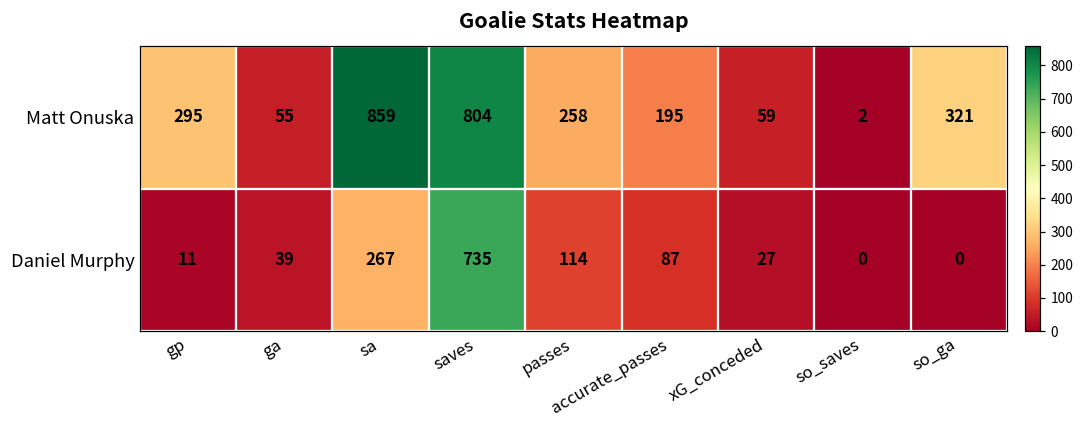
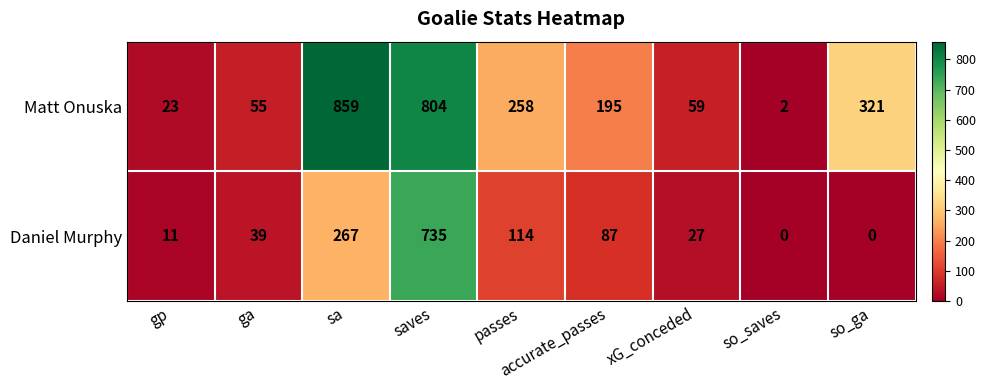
  {
    "Matt Onuska": {
-     "gp": 295,
+     "gp": 23,
      "ga": 55,
      "sa": 859,
      "saves": 804,
      "passes": 258,
      "accurate_passes": 195,
      "xG_conceded": 59,
      "so_saves": 2,
      "so_ga": 321
    },
    "Daniel Murphy": {
      "gp": 11,
      "ga": 39,
      "sa": 267,
      "saves": 735,
      "passes": 114,
      "accurate_passes": 87,
      "xG_conceded": 27,
      "so_saves": 0,
      "so_ga": 0
    }
  }
